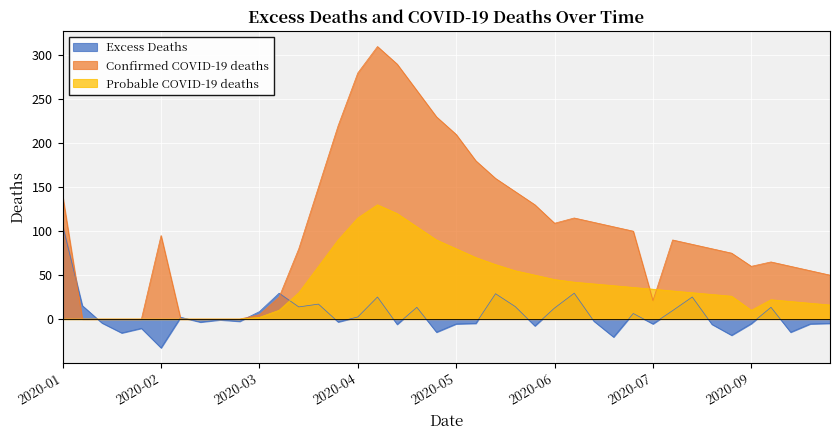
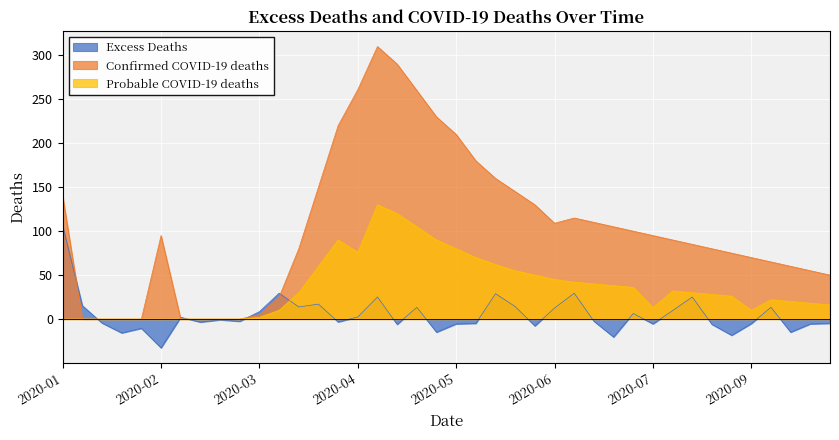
  {
    "Confirmed COVID-19 deaths": {
      "2020-01": 140,
      "2020-02": 100,
      "2020-03": 10,
-     "2020-04": 280,
+     "2020-04": 260,
      "2020-05": 210,
      "2020-06": 110,
-     "2020-07": 20,
-     "2020-09": 60
+     "2020-07": 100,
+     "2020-09": 70
    },
    "Probable COVID-19 deaths": {
      "2020-01": 0,
      "2020-03": 0,
-     "2020-04": 120,
+     "2020-04": 80,
      "2020-05": 80,
      "2020-06": 50,
-     "2020-07": 30,
+     "2020-07": 10,
      "2020-09": 10
    }
  }
